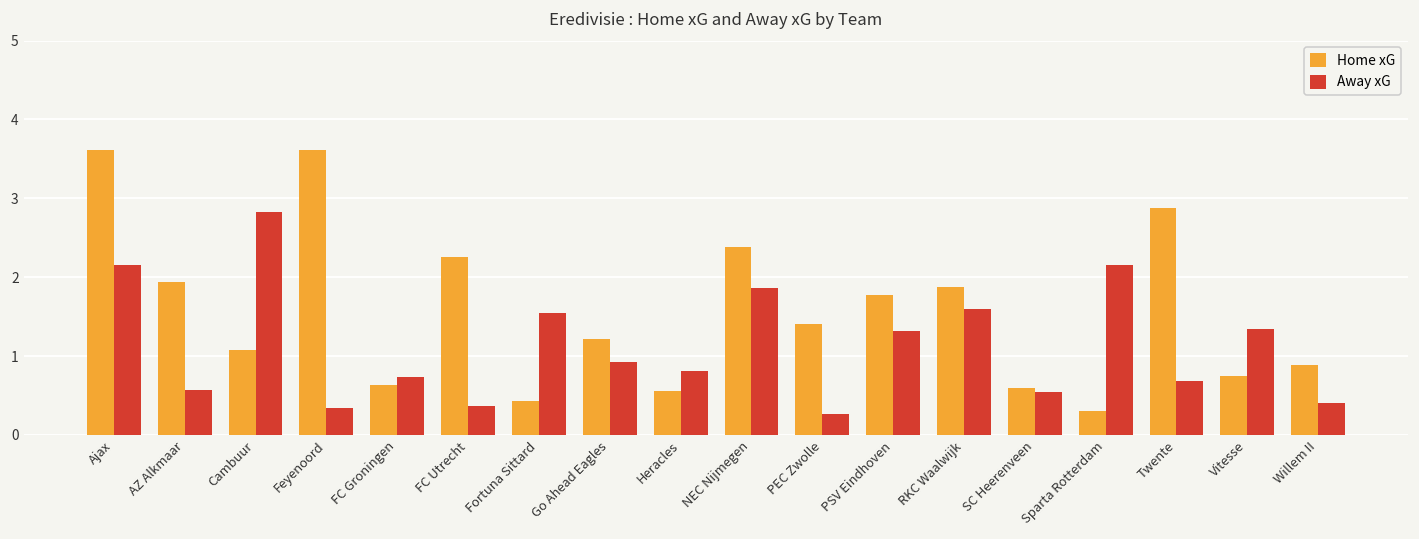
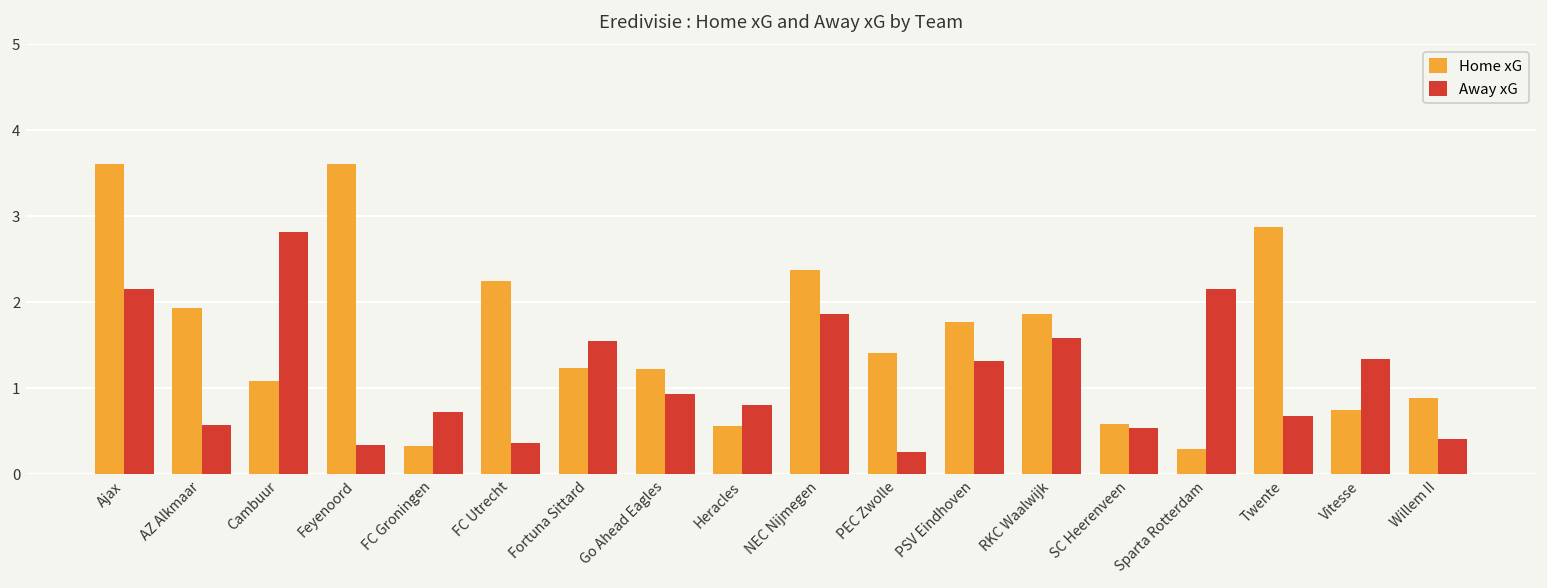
  {
    "Home xG": {
      "Ajax": 3.6,
      "AZ Alkmaar": 1.9,
      "Cambuur": 1.1,
      "Feyenoord": 3.6,
-     "FC Groningen": 0.6,
+     "FC Groningen": 0.3,
      "FC Utrecht": 2.3,
-     "Fortuna Sittard": 0.4,
+     "Fortuna Sittard": 1.2,
      "Go Ahead Eagles": 1.2,
      "Heracles": 0.6,
      "NEC Nijmegen": 2.4,
      "PEC Zwolle": 1.4,
      "PSV Eindhoven": 1.8,
      "RKC Waalwijk": 1.9,
      "SC Heerenveen": 0.6,
      "Sparta Rotterdam": 0.3,
      "Twente": 2.9,
      "Vitesse": 0.8,
      "Willem II": 0.9
    },
    "Away xG": {
      "Ajax": 2.2,
      "AZ Alkmaar": 0.6,
      "Cambuur": 2.8,
      "Feyenoord": 0.3,
      "FC Groningen": 0.7,
      "FC Utrecht": 0.4,
      "Fortuna Sittard": 1.6,
      "Go Ahead Eagles": 0.9,
      "Heracles": 0.8,
      "NEC Nijmegen": 1.9,
      "PEC Zwolle": 0.3,
      "PSV Eindhoven": 1.3,
      "RKC Waalwijk": 1.6,
      "SC Heerenveen": 0.5,
      "Sparta Rotterdam": 2.2,
      "Twente": 0.7,
      "Vitesse": 1.3,
      "Willem II": 0.4
    }
  }
